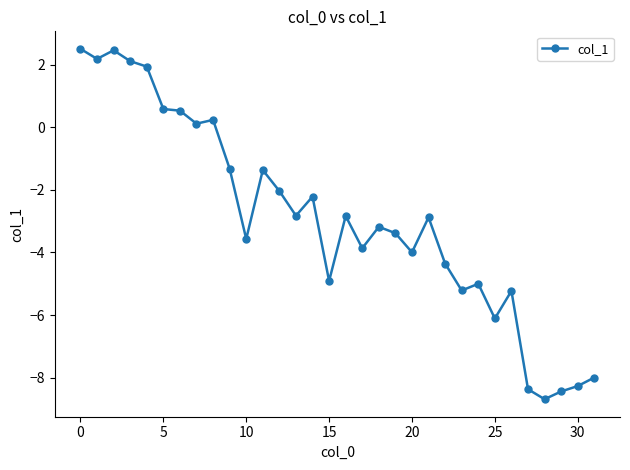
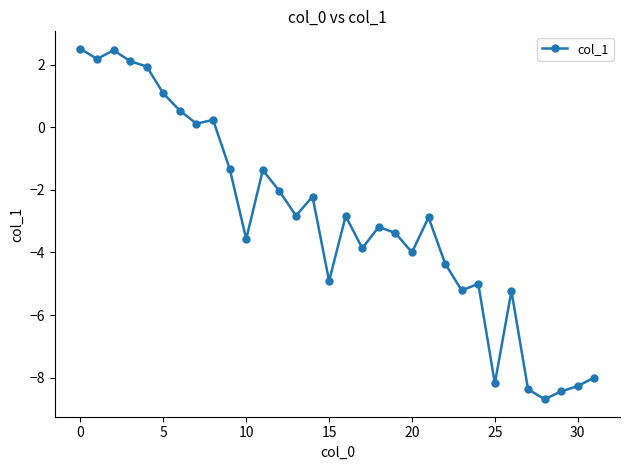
  {
    "0": 2.5,
-   "5": 0.6,
+   "5": 1.1,
    "10": -3.6,
    "15": -4.9,
    "20": -4.0,
-   "25": -6.1,
+   "25": -8.2,
    "30": -8.3
  }
